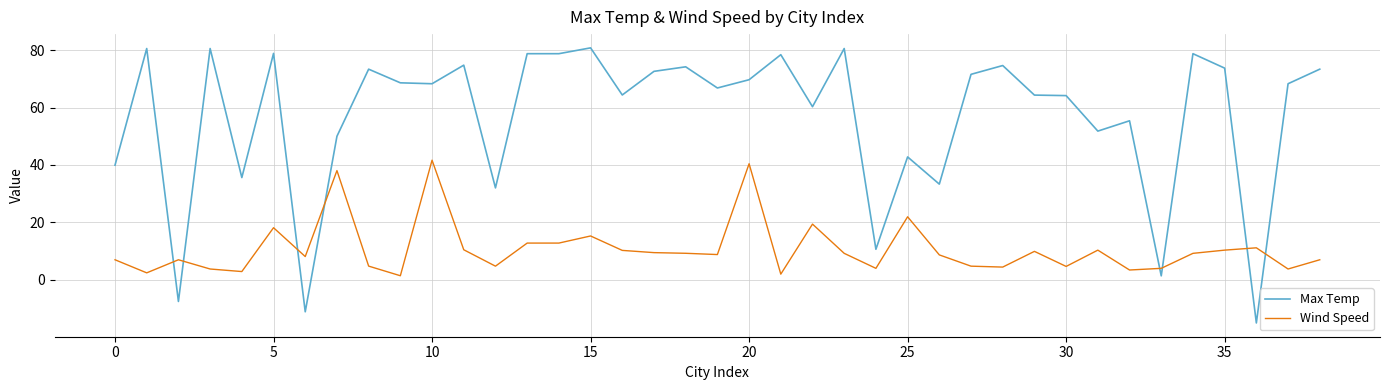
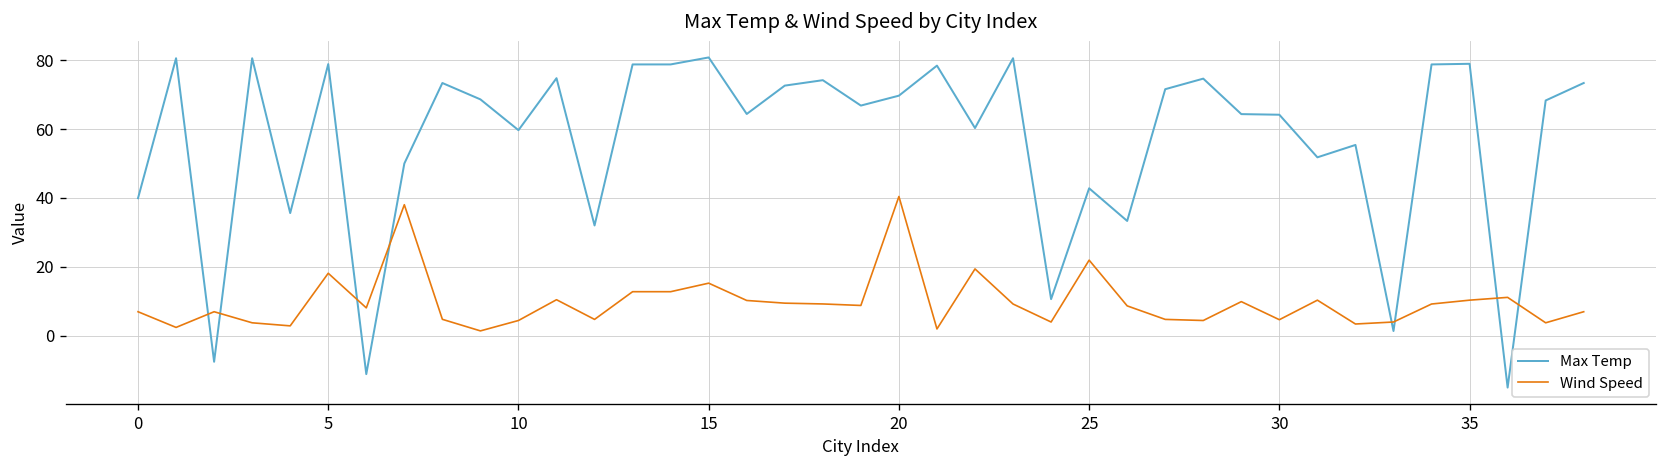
  {
    "Max Temp": {
      "0": 40,
      "5": 79,
-     "10": 68,
+     "10": 60,
      "15": 81,
      "20": 70,
      "25": 43,
      "30": 64,
-     "35": 74
+     "35": 79
    },
    "Wind Speed": {
      "0": 7,
      "5": 18,
-     "10": 42,
+     "10": 4,
      "15": 15,
      "20": 40,
      "25": 22,
      "30": 5,
      "35": 10
    }
  }
